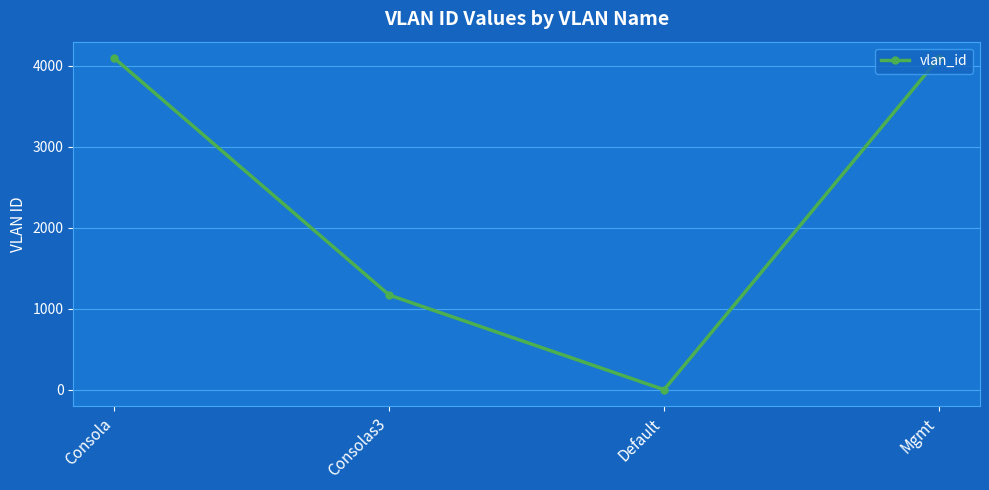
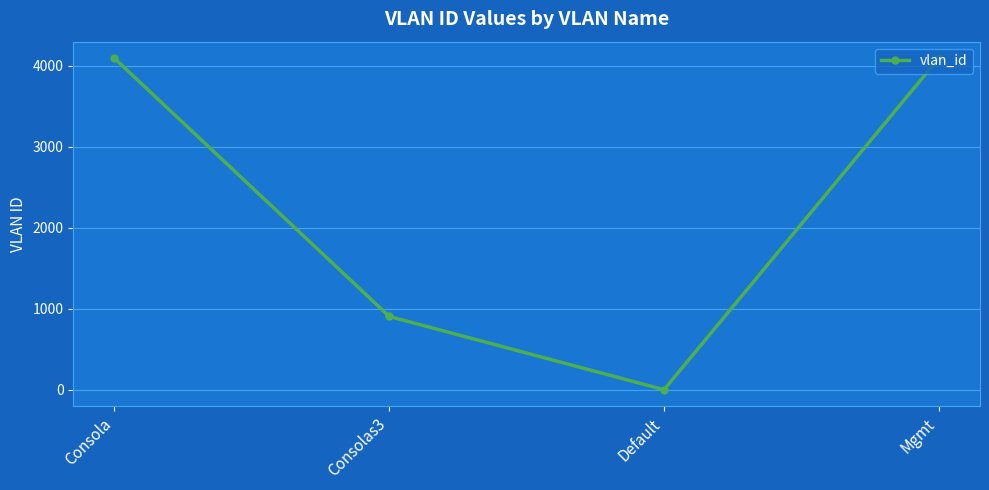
  {
    "Consola": 4100,
-   "Consolas3": 1200,
+   "Consolas3": 900,
    "Default": 0
  }
